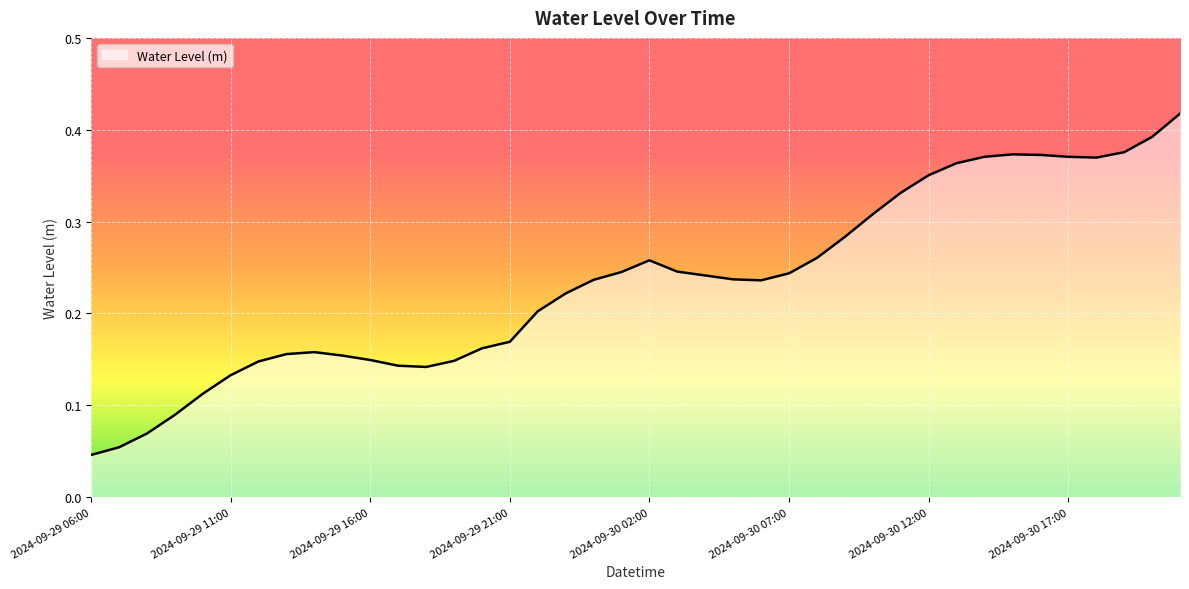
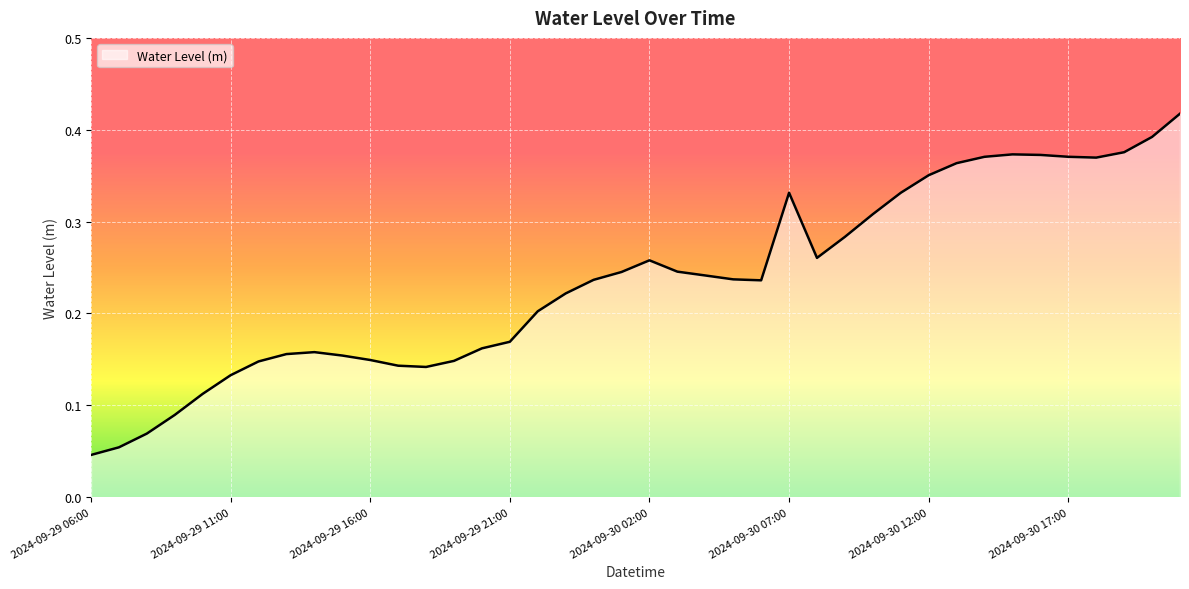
  {
    "2024-09-29 06:00": 0.05,
    "2024-09-29 11:00": 0.13,
    "2024-09-29 16:00": 0.15,
    "2024-09-29 21:00": 0.17,
    "2024-09-30 02:00": 0.26,
-   "2024-09-30 07:00": 0.24,
+   "2024-09-30 07:00": 0.33,
    "2024-09-30 12:00": 0.35,
    "2024-09-30 17:00": 0.37
  }
